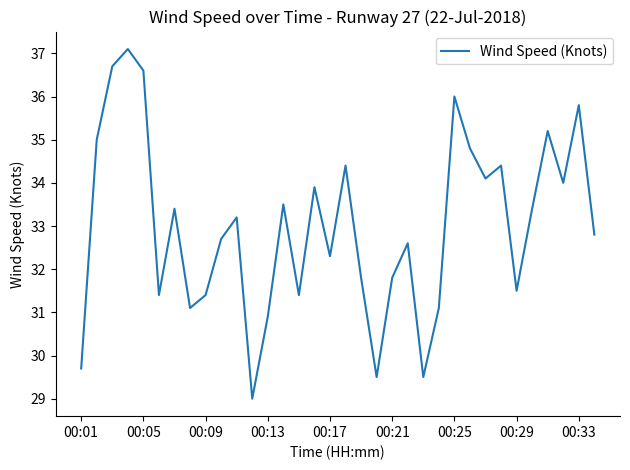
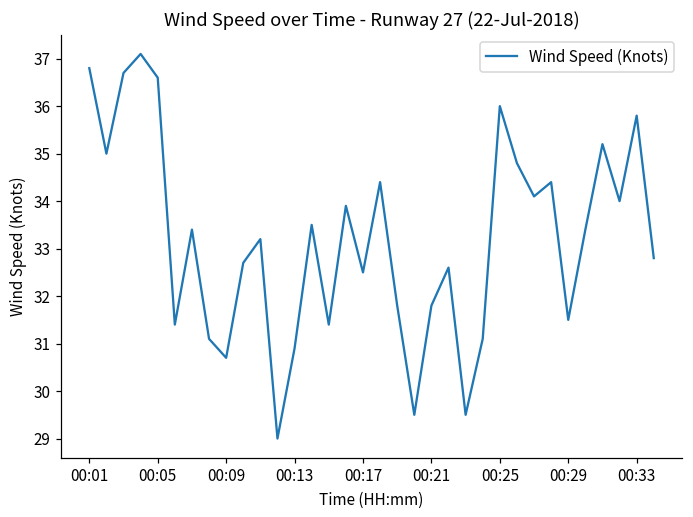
  {
-   "00:01": 29.7,
+   "00:01": 36.8,
    "00:05": 36.6,
-   "00:09": 31.4,
+   "00:09": 30.7,
    "00:13": 30.9,
-   "00:17": 32.3,
+   "00:17": 32.5,
    "00:21": 31.8,
    "00:25": 36.0,
    "00:29": 31.5,
    "00:33": 35.8
  }
